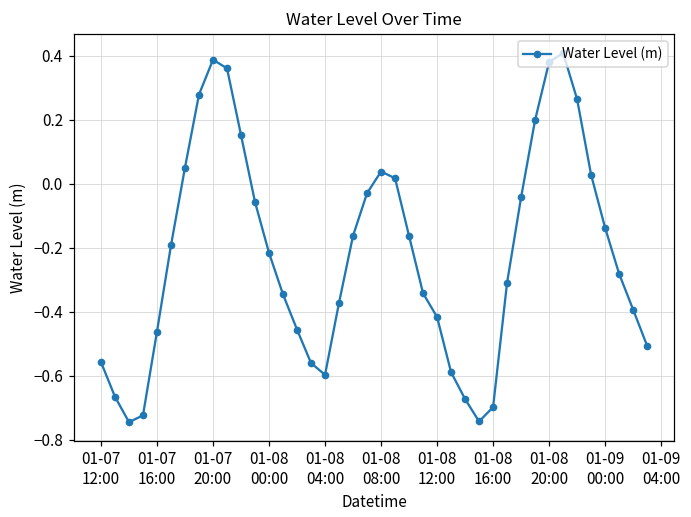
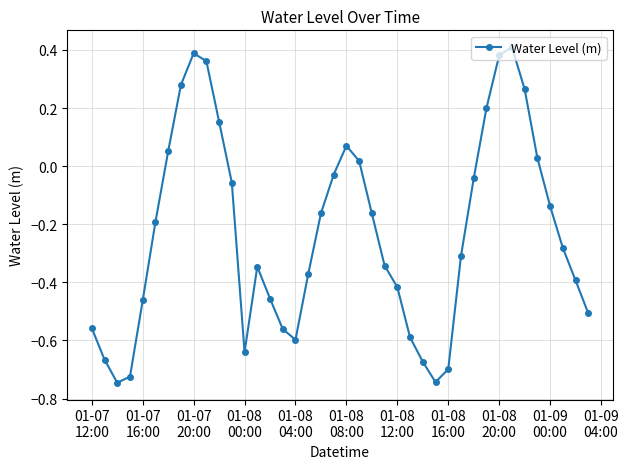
  {
    "01-07 12:00": -0.56,
    "01-07 16:00": -0.46,
    "01-07 20:00": 0.39,
-   "01-08 00:00": -0.22,
+   "01-08 00:00": -0.64,
    "01-08 04:00": -0.60,
-   "01-08 08:00": 0.04,
+   "01-08 08:00": 0.07,
    "01-08 12:00": -0.42,
    "01-08 16:00": -0.70,
    "01-09 00:00": -0.14
  }
